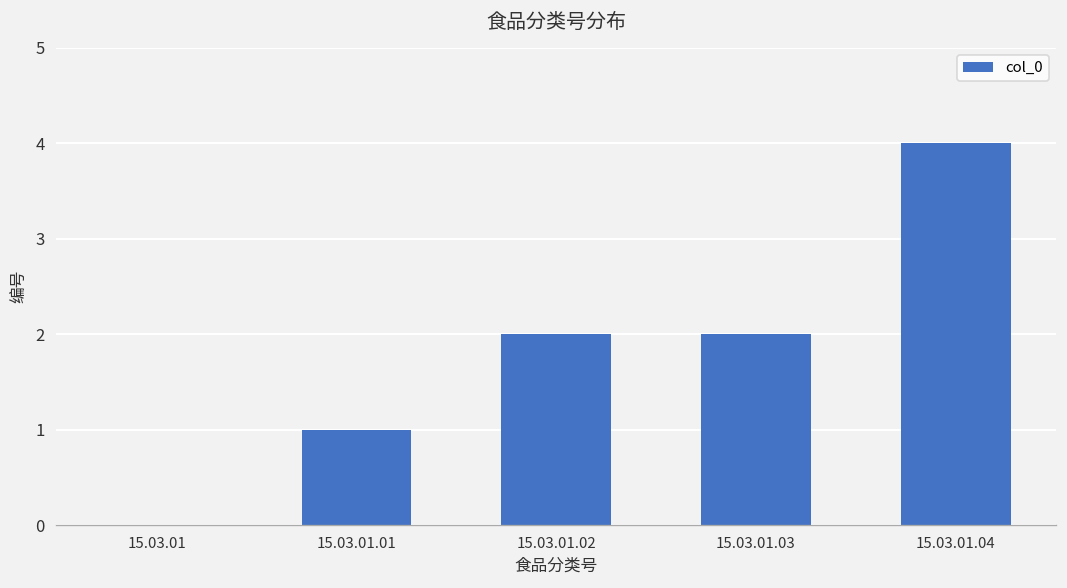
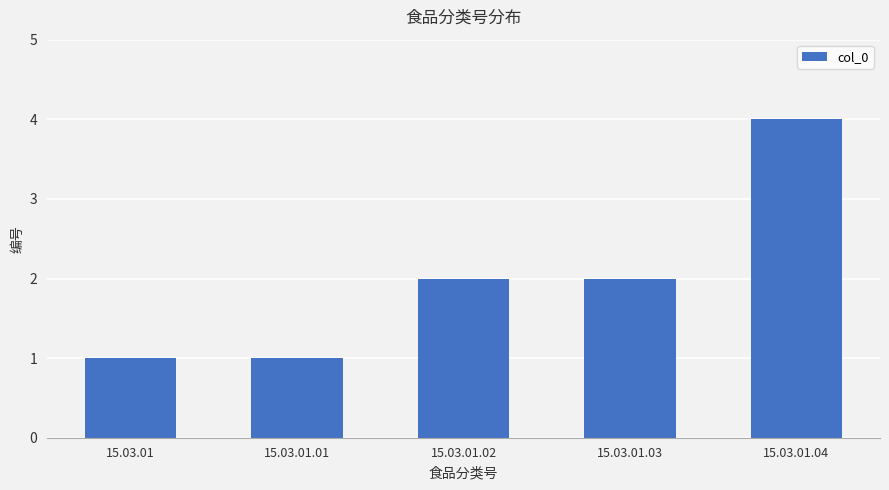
  {
-   "15.03.01": 0,
+   "15.03.01": 1,
    "15.03.01.01": 1,
    "15.03.01.02": 2,
    "15.03.01.03": 2,
    "15.03.01.04": 4
  }
